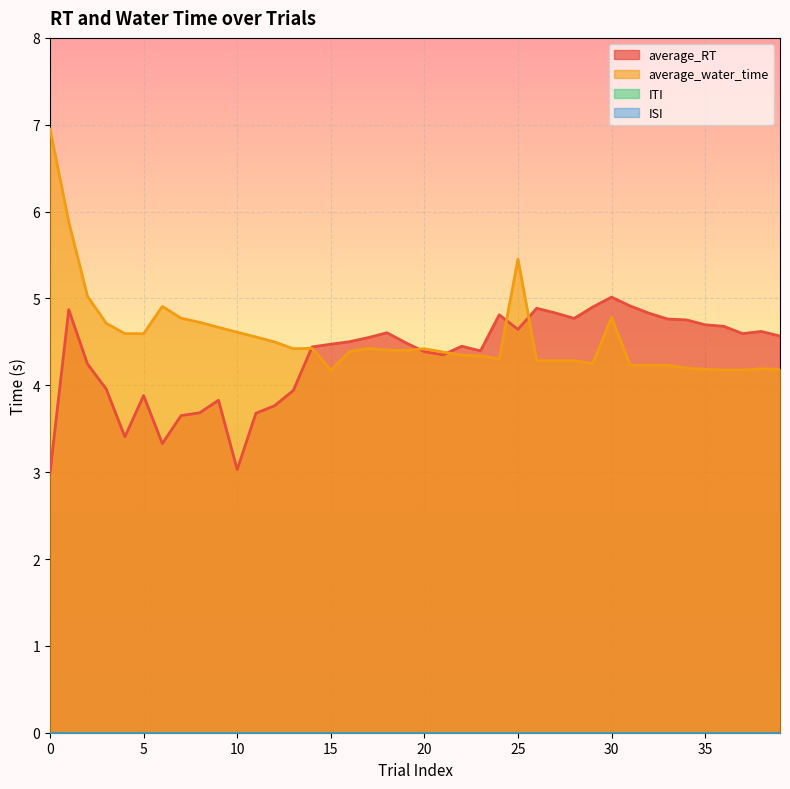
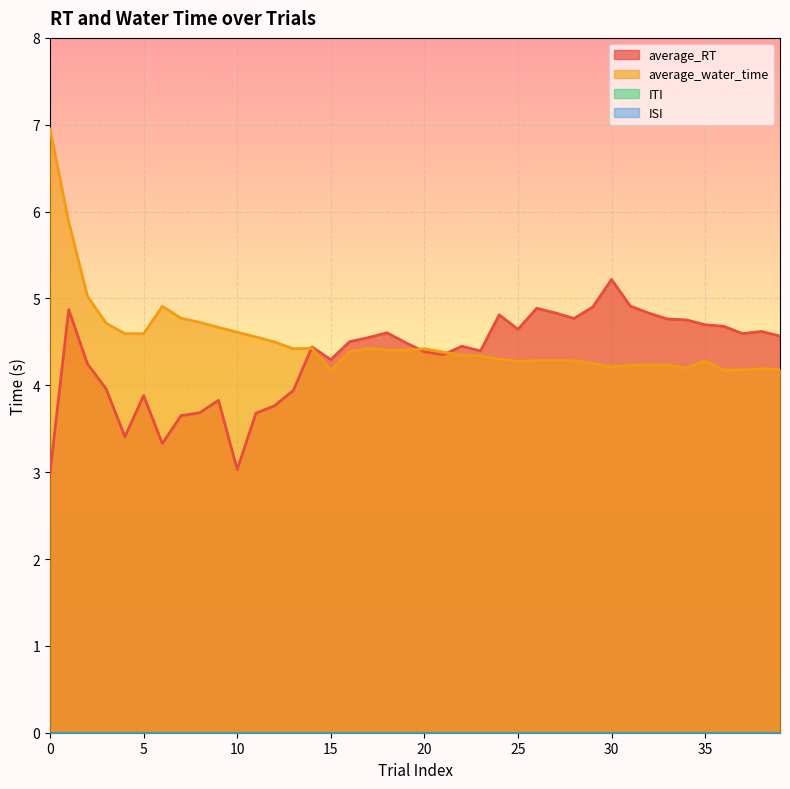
  {
    "average_RT": {
      "0": 3.0,
      "5": 3.9,
      "10": 3.0,
-     "15": 4.5,
+     "15": 4.3,
      "20": 4.4,
      "25": 4.6,
-     "30": 5.0,
+     "30": 5.2,
      "35": 4.7
    },
    "average_water_time": {
      "0": 7.0,
      "5": 4.6,
      "10": 4.6,
      "15": 4.2,
      "20": 4.4,
-     "25": 5.5,
-     "30": 4.8,
-     "35": 4.2
+     "25": 4.3,
+     "30": 4.2,
+     "35": 4.3
    },
    "ISI": {
      "0": 0.0,
      "5": 0.0,
      "10": 0.0,
      "15": 0.0,
      "20": 0.0,
      "25": 0.0,
      "30": 0.0,
      "35": 0.0
    }
  }
